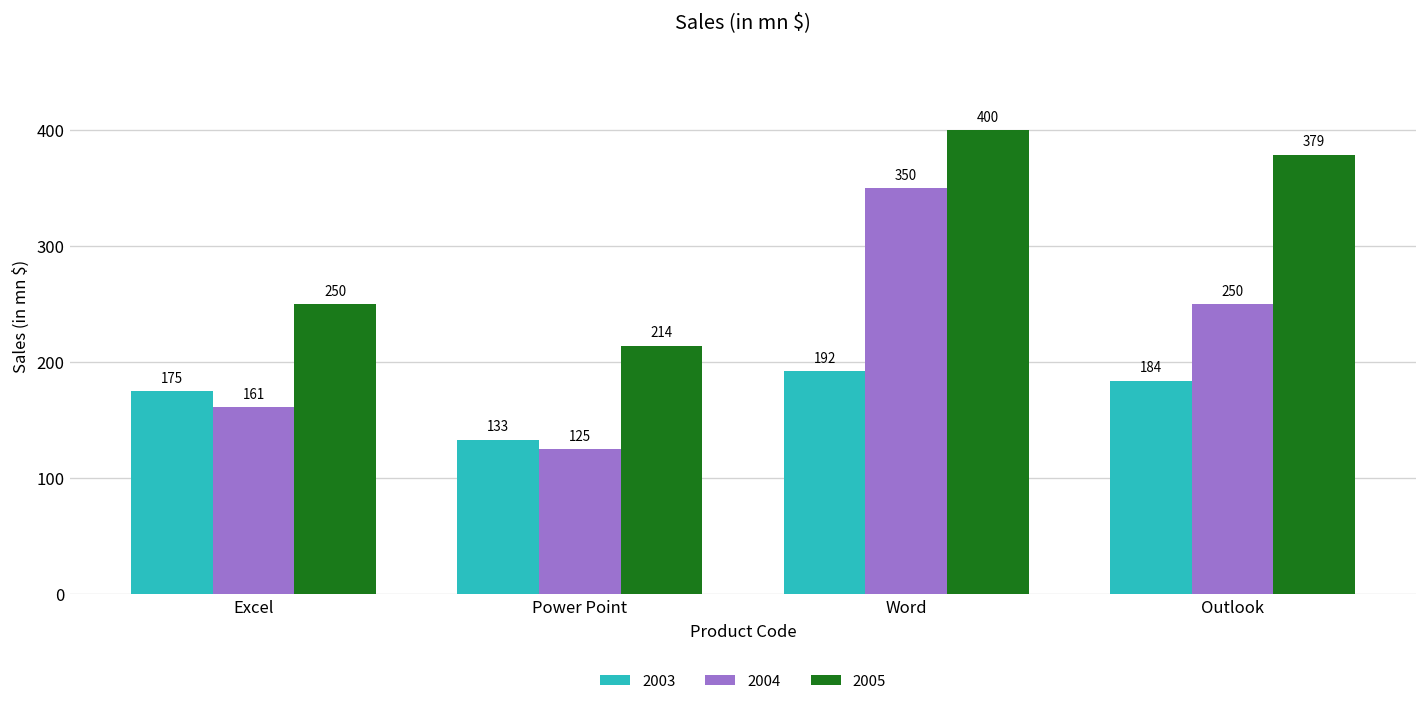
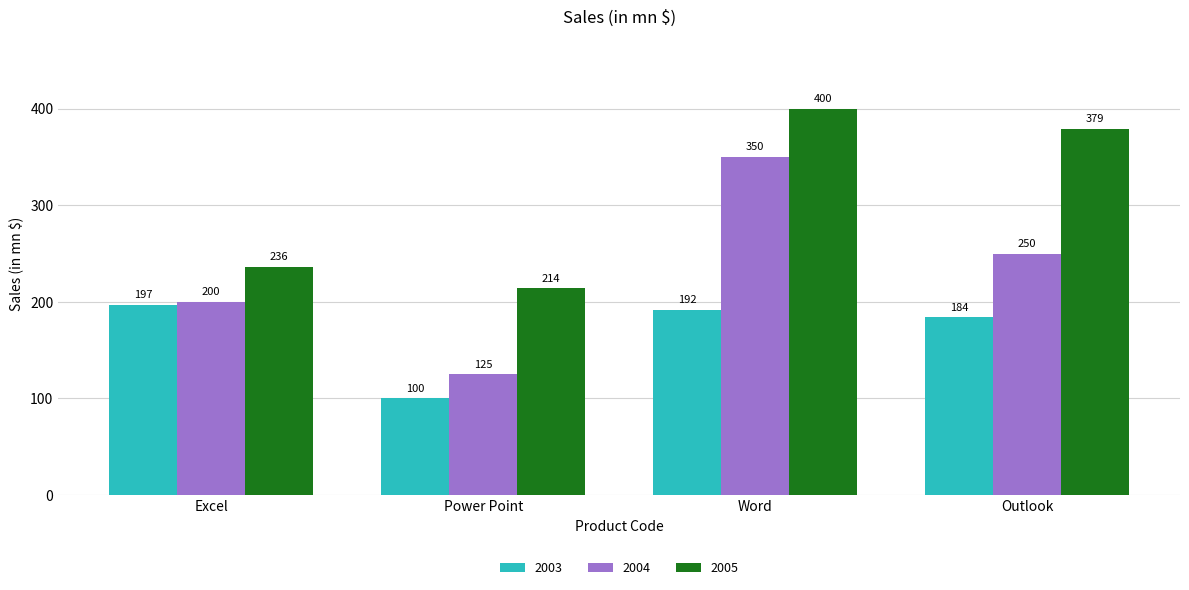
  {
    "2003": {
-     "Excel": 175,
-     "Power Point": 133,
+     "Excel": 197,
+     "Power Point": 100,
      "Word": 192,
      "Outlook": 184
    },
    "2004": {
-     "Excel": 161,
+     "Excel": 200,
      "Power Point": 125,
      "Word": 350,
      "Outlook": 250
    },
    "2005": {
-     "Excel": 250,
+     "Excel": 236,
      "Power Point": 214,
      "Word": 400,
      "Outlook": 379
    }
  }
